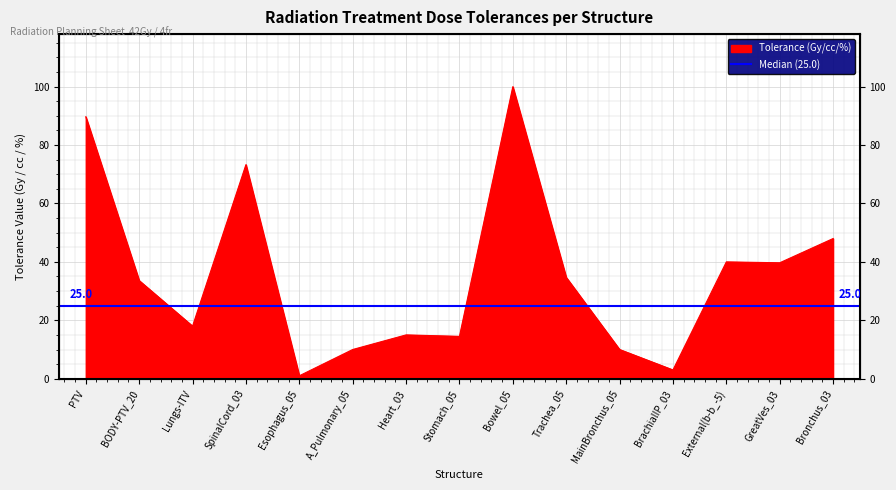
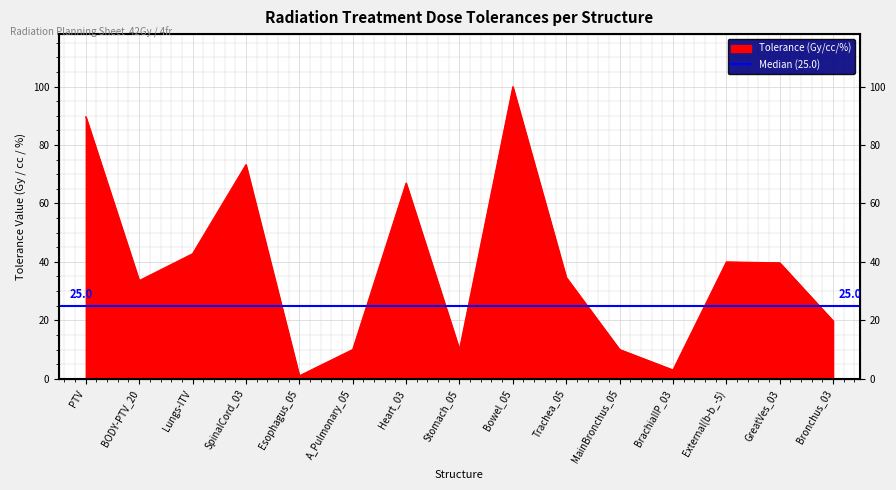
  {
    "PTV": 90,
    "BODY-PTV_20": 34,
-   "Lungs-ITV": 18,
+   "Lungs-ITV": 43,
    "SpinalCord_03": 73,
    "Esophagus_05": 1,
    "A_Pulmonary_05": 10,
-   "Heart_03": 15,
-   "Stomach_05": 15,
+   "Heart_03": 67,
+   "Stomach_05": 10,
    "Bowel_05": 100,
    "Trachea_05": 35,
    "MainBronchus_05": 10,
    "BrachialIP_03": 3,
    "External(b-b_-5)": 40,
    "GreatVes_03": 40,
-   "Bronchus_03": 48
+   "Bronchus_03": 20
  }
